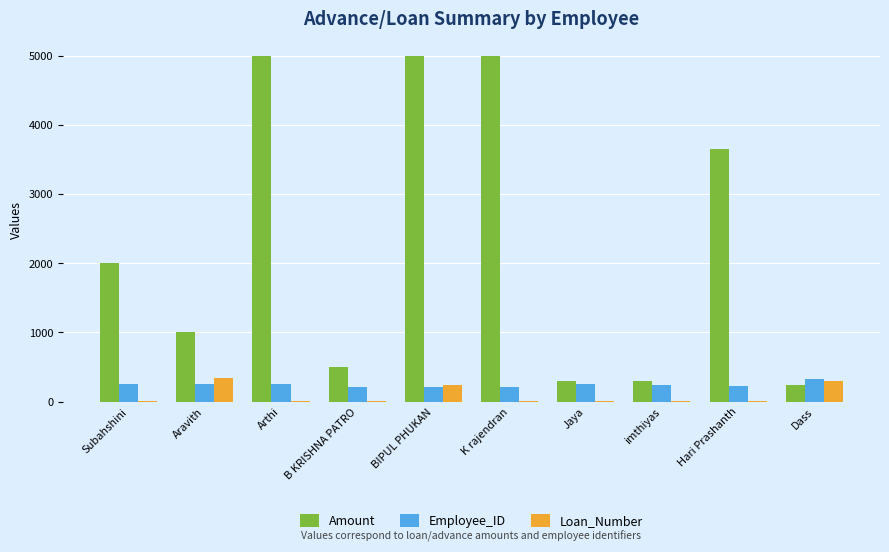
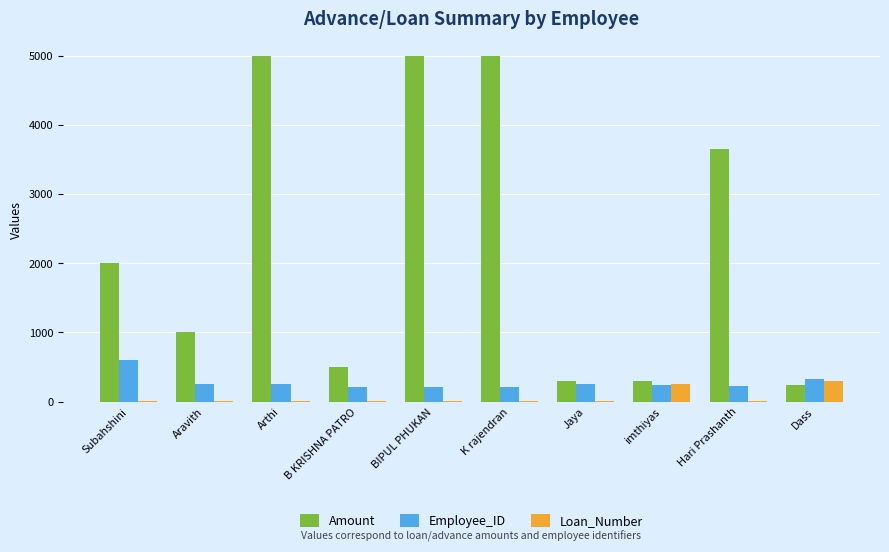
  {
    "Amount": {
      "Subahshini": 2000,
      "Aravith": 1000,
      "Arthi": 5000,
      "B KRISHNA PATRO": 500,
      "BIPUL PHUKAN": 5000,
      "K rajendran": 5000,
      "Jaya": 300,
      "imthiyas": 300,
      "Hari Prashanth": 3600,
      "Dass": 200
    },
    "Employee_ID": {
-     "Subahshini": 300,
+     "Subahshini": 600,
      "Aravith": 300,
      "Arthi": 300,
      "B KRISHNA PATRO": 200,
      "BIPUL PHUKAN": 200,
      "K rajendran": 200,
      "Jaya": 200,
      "imthiyas": 200,
      "Hari Prashanth": 200,
      "Dass": 300
    },
    "Loan_Number": {
-     "Aravith": 300,
-     "BIPUL PHUKAN": 200,
-     "imthiyas": 0,
+     "Aravith": 0,
+     "BIPUL PHUKAN": 0,
+     "imthiyas": 300,
      "Dass": 300
    }
  }
